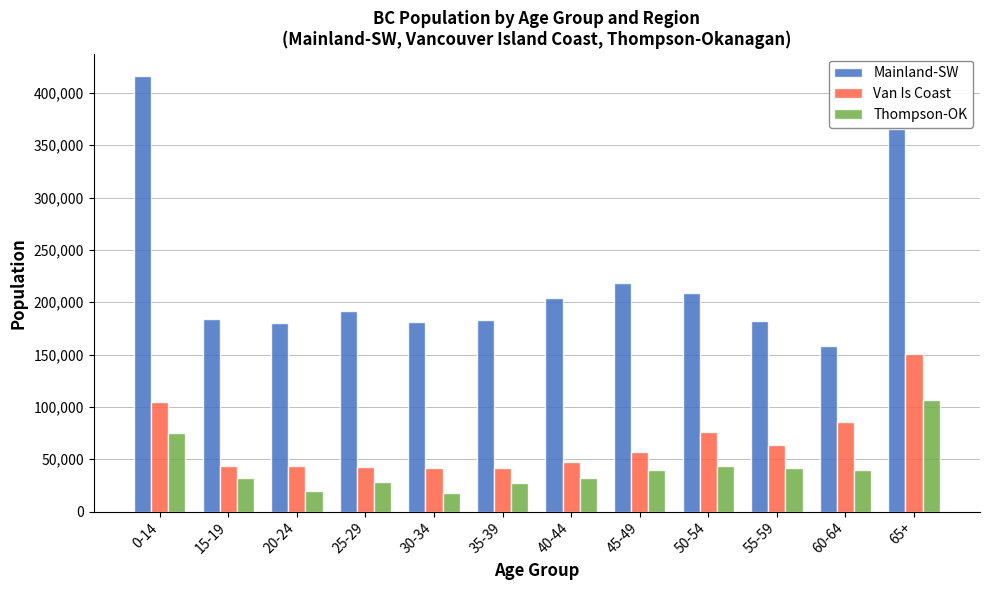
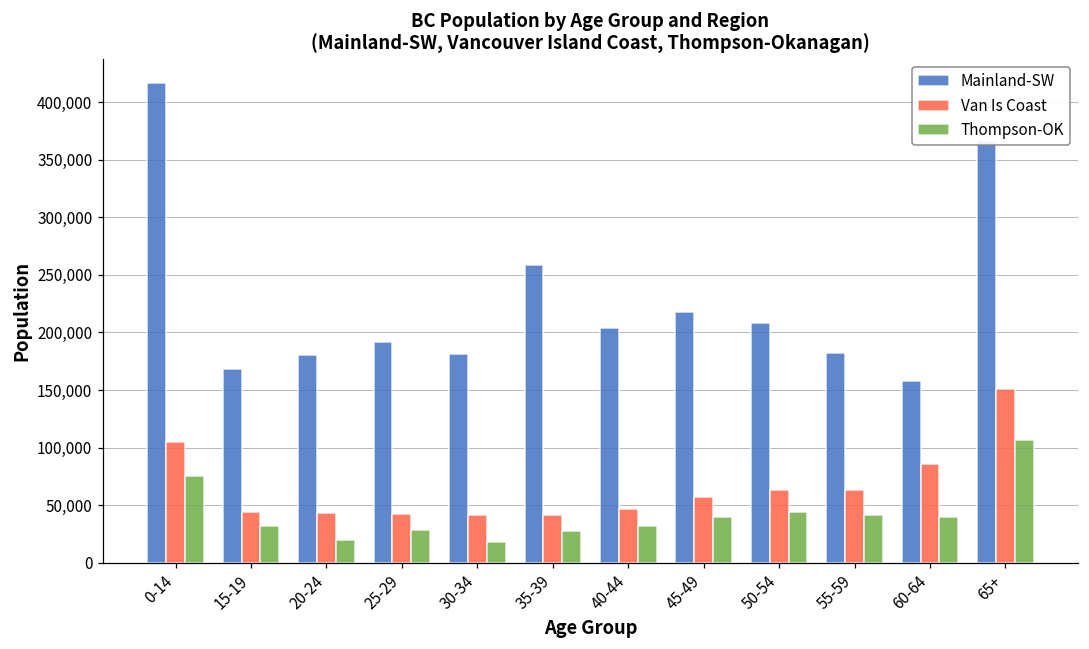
  {
    "Mainland-SW": {
      "0-14": "417,000",
-     "15-19": "184,000",
+     "15-19": "168,000",
      "20-24": "180,000",
      "25-29": "192,000",
      "30-34": "182,000",
-     "35-39": "183,000",
+     "35-39": "259,000",
      "40-44": "204,000",
      "45-49": "218,000",
      "50-54": "208,000",
      "55-59": "182,000",
      "60-64": "158,000",
      "65+": "366,000"
    },
    "Van Is Coast": {
      "0-14": "104,000",
      "15-19": "44,000",
      "20-24": "43,000",
      "25-29": "43,000",
      "30-34": "41,000",
      "35-39": "42,000",
      "40-44": "47,000",
      "45-49": "57,000",
-     "50-54": "76,000",
+     "50-54": "63,000",
      "55-59": "63,000",
      "60-64": "86,000",
      "65+": "151,000"
    },
    "Thompson-OK": {
      "0-14": "75,000",
      "15-19": "32,000",
      "20-24": "19,000",
      "25-29": "28,000",
      "30-34": "18,000",
      "35-39": "28,000",
      "40-44": "32,000",
      "45-49": "40,000",
      "50-54": "44,000",
      "55-59": "41,000",
      "60-64": "39,000",
      "65+": "106,000"
    }
  }
